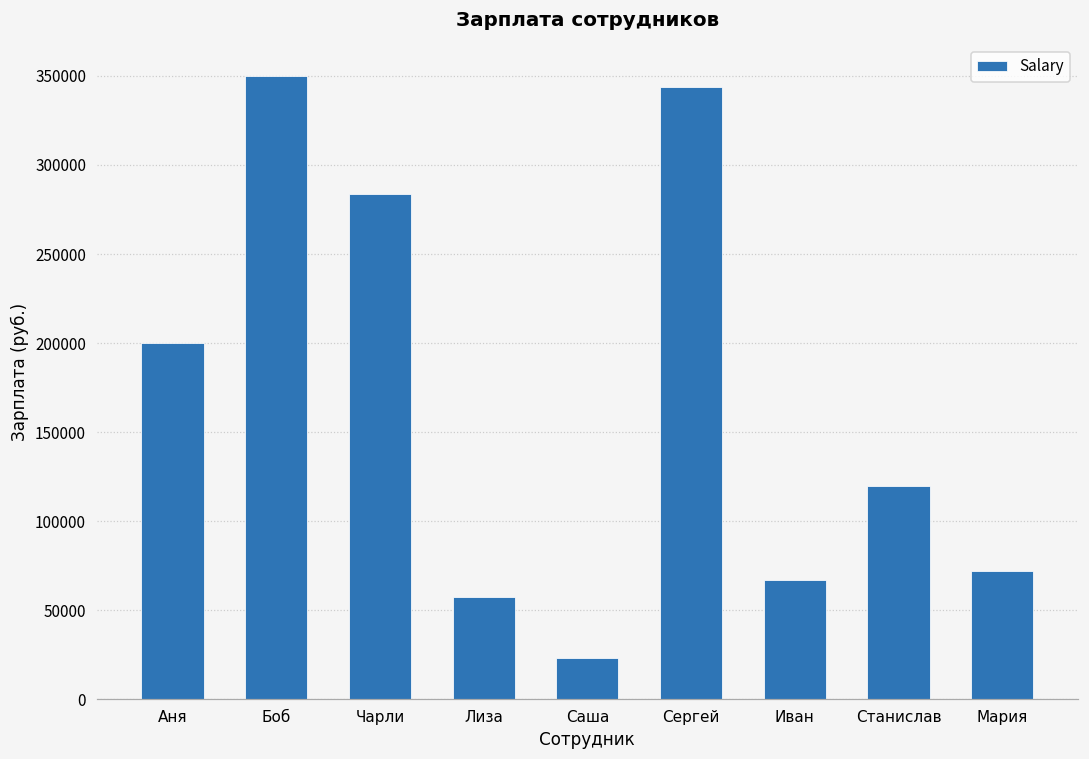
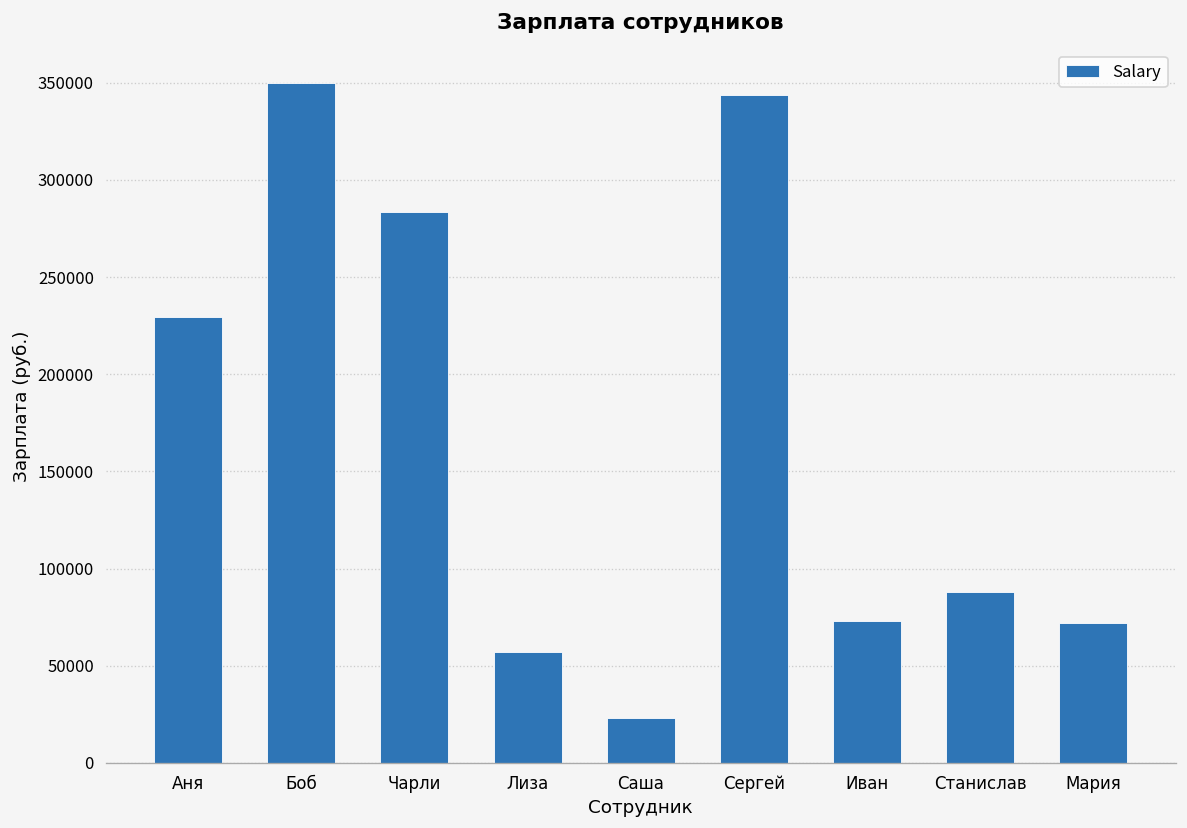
  {
-   "Аня": 200000,
+   "Аня": 229000,
    "Боб": 350000,
    "Чарли": 284000,
    "Лиза": 57000,
    "Саша": 23000,
    "Сергей": 344000,
-   "Иван": 67000,
-   "Станислав": 120000,
+   "Иван": 73000,
+   "Станислав": 88000,
    "Мария": 72000
  }
